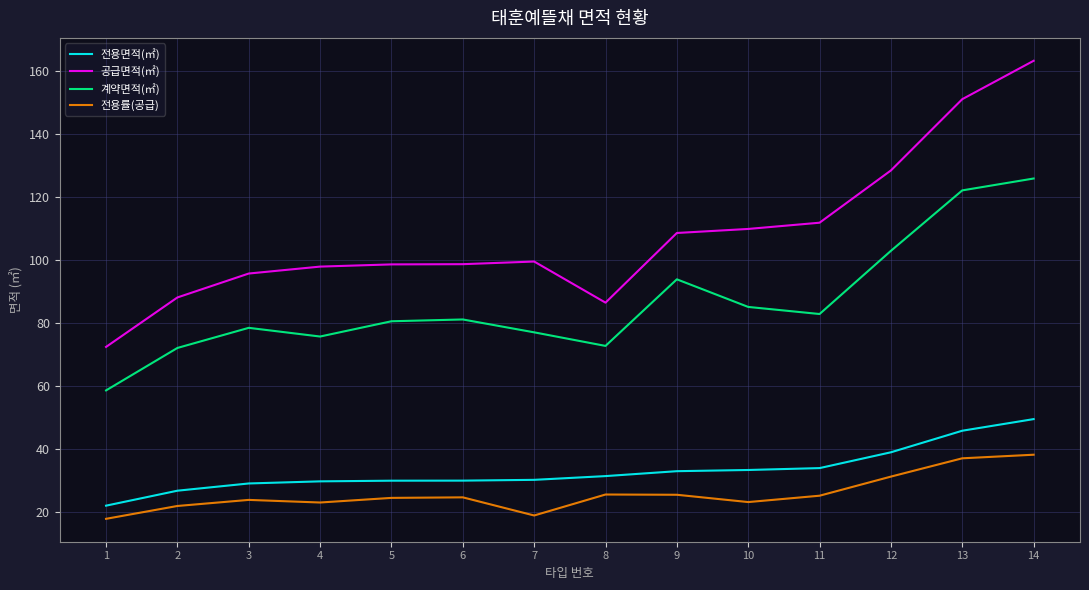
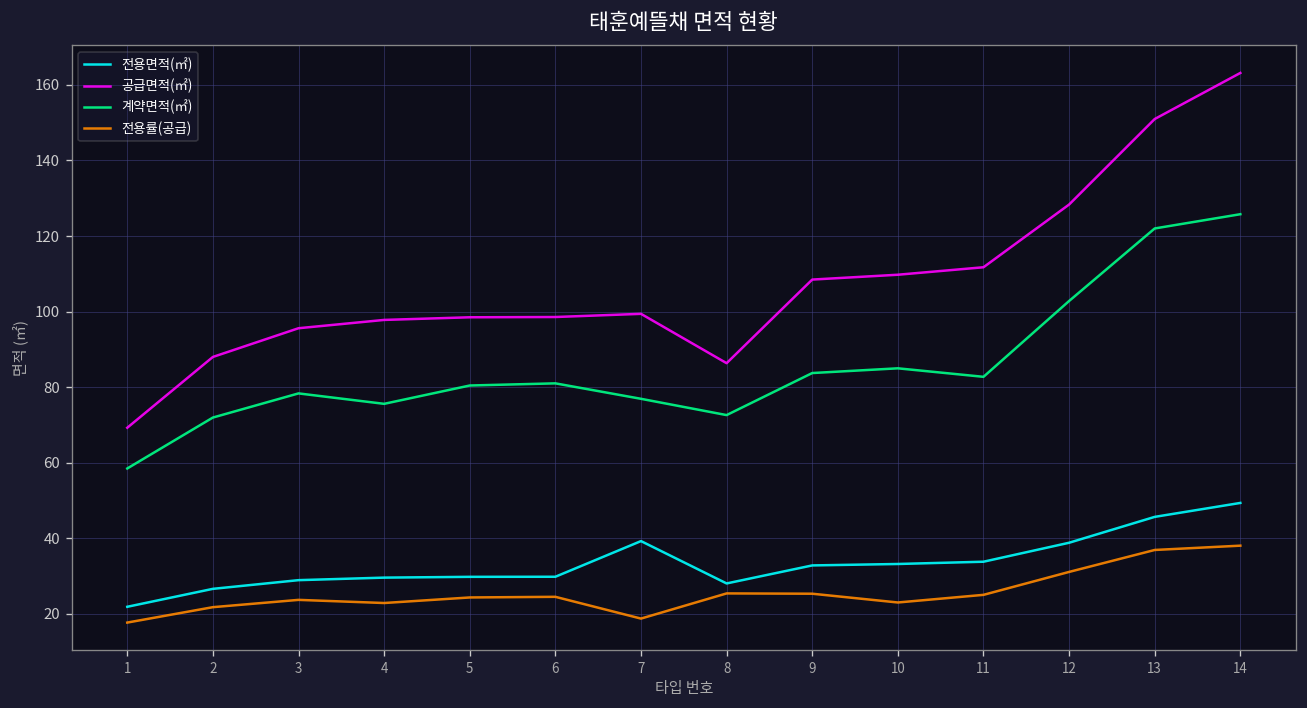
  {
    "전용면적(㎡)": {
      "1": 22,
      "2": 27,
      "3": 29,
      "4": 30,
      "5": 30,
      "6": 30,
-     "7": 30,
-     "8": 31,
+     "7": 39,
+     "8": 28,
      "9": 33,
      "10": 33,
      "11": 34,
      "12": 39,
      "13": 46,
      "14": 49
    },
    "공급면적(㎡)": {
-     "1": 72,
+     "1": 69,
      "2": 88,
      "3": 96,
      "4": 98,
      "5": 98,
      "6": 99,
      "7": 99,
      "8": 86,
      "9": 108,
      "10": 110,
      "11": 112,
      "12": 128,
      "13": 151,
      "14": 163
    },
    "계약면적(㎡)": {
      "1": 58,
      "2": 72,
      "3": 78,
      "4": 76,
      "5": 80,
      "6": 81,
      "7": 77,
      "8": 73,
-     "9": 94,
+     "9": 84,
      "10": 85,
      "11": 83,
      "12": 103,
      "13": 122,
      "14": 126
    },
    "전용률(공급)": {
      "1": 18,
      "2": 22,
      "3": 24,
      "4": 23,
      "5": 24,
      "6": 25,
      "7": 19,
      "8": 25,
      "9": 25,
      "10": 23,
      "11": 25,
      "12": 31,
      "13": 37,
      "14": 38
    }
  }
